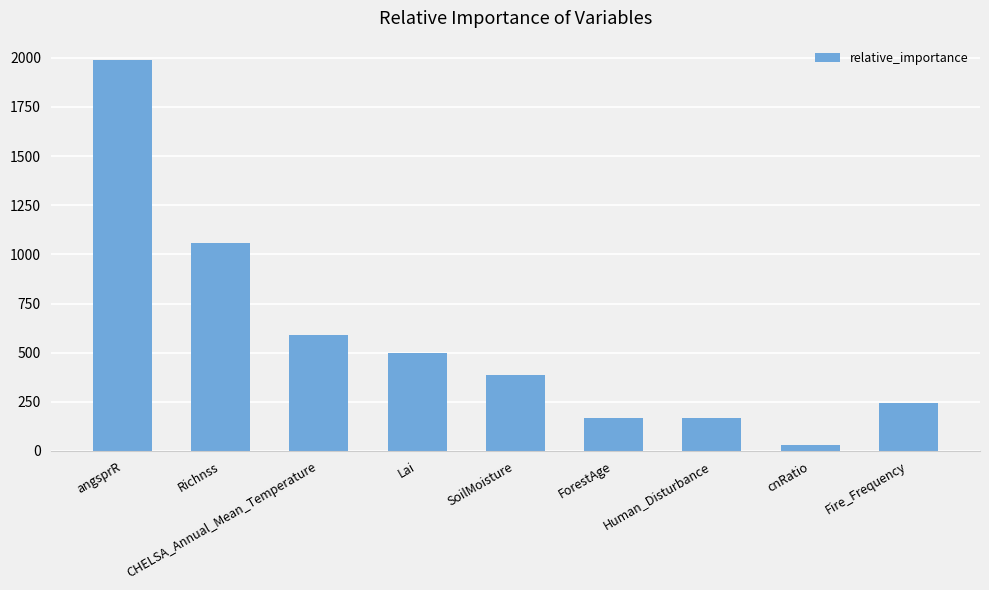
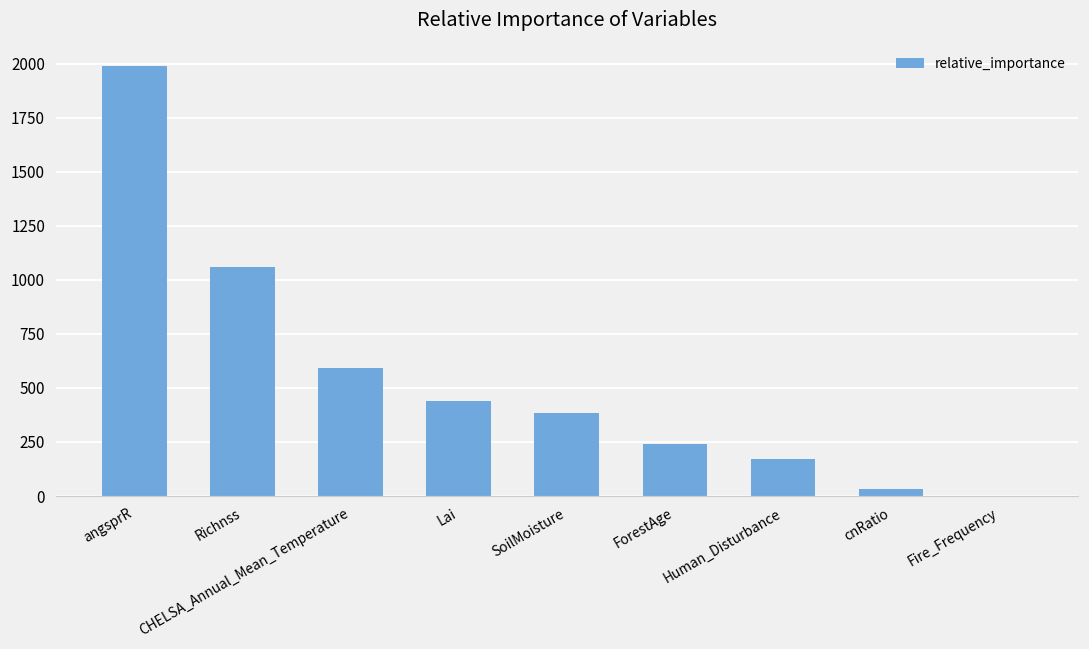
  {
    "angsprR": 1990,
    "Richnss": 1060,
    "CHELSA_Annual_Mean_Temperature": 590,
-   "Lai": 500,
+   "Lai": 440,
    "SoilMoisture": 390,
-   "ForestAge": 170,
+   "ForestAge": 240,
    "Human_Disturbance": 170,
    "cnRatio": 30,
-   "Fire_Frequency": 250
+   "Fire_Frequency": 0
  }
